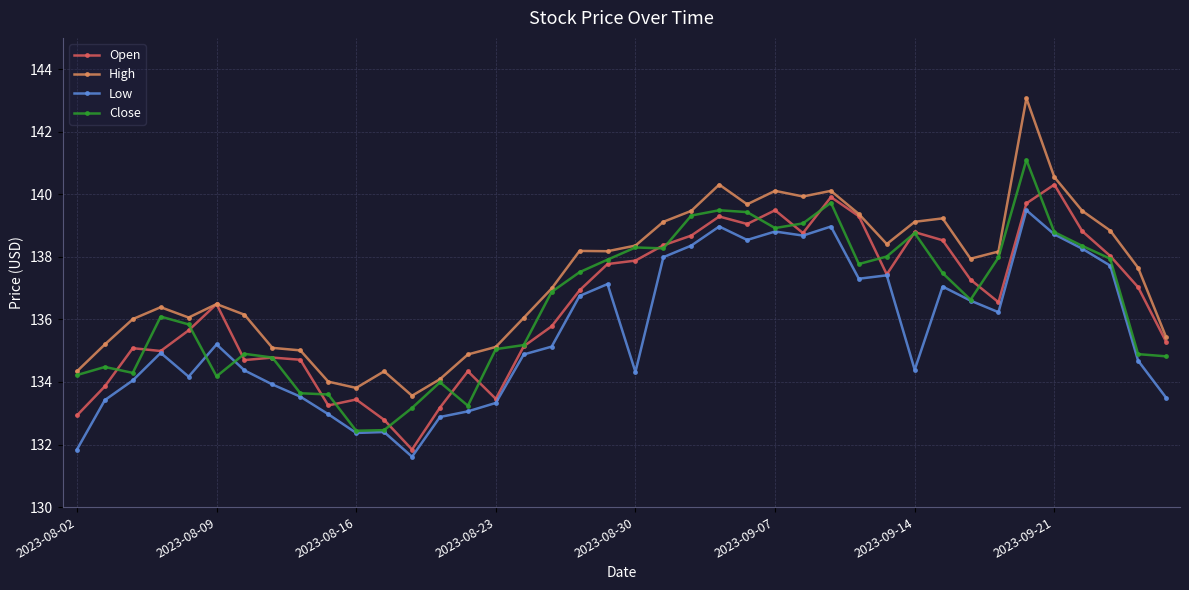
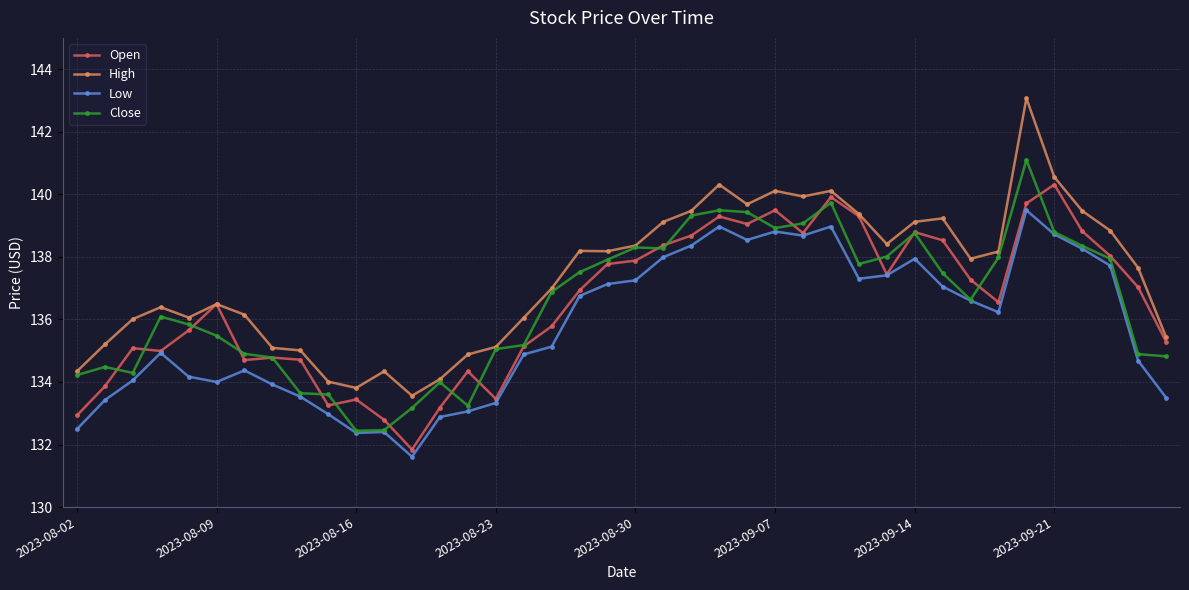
  {
    "Low": {
-     "2023-08-02": 131.8,
-     "2023-08-09": 135.2,
+     "2023-08-02": 132.5,
+     "2023-08-09": 134.0,
      "2023-08-23": 133.3,
-     "2023-08-30": 134.3,
+     "2023-08-30": 137.3,
      "2023-09-07": 138.8,
-     "2023-09-14": 134.4
+     "2023-09-14": 137.9
    },
    "Close": {
      "2023-08-02": 134.2,
-     "2023-08-09": 134.2,
+     "2023-08-09": 135.5,
      "2023-09-07": 138.9
    }
  }
